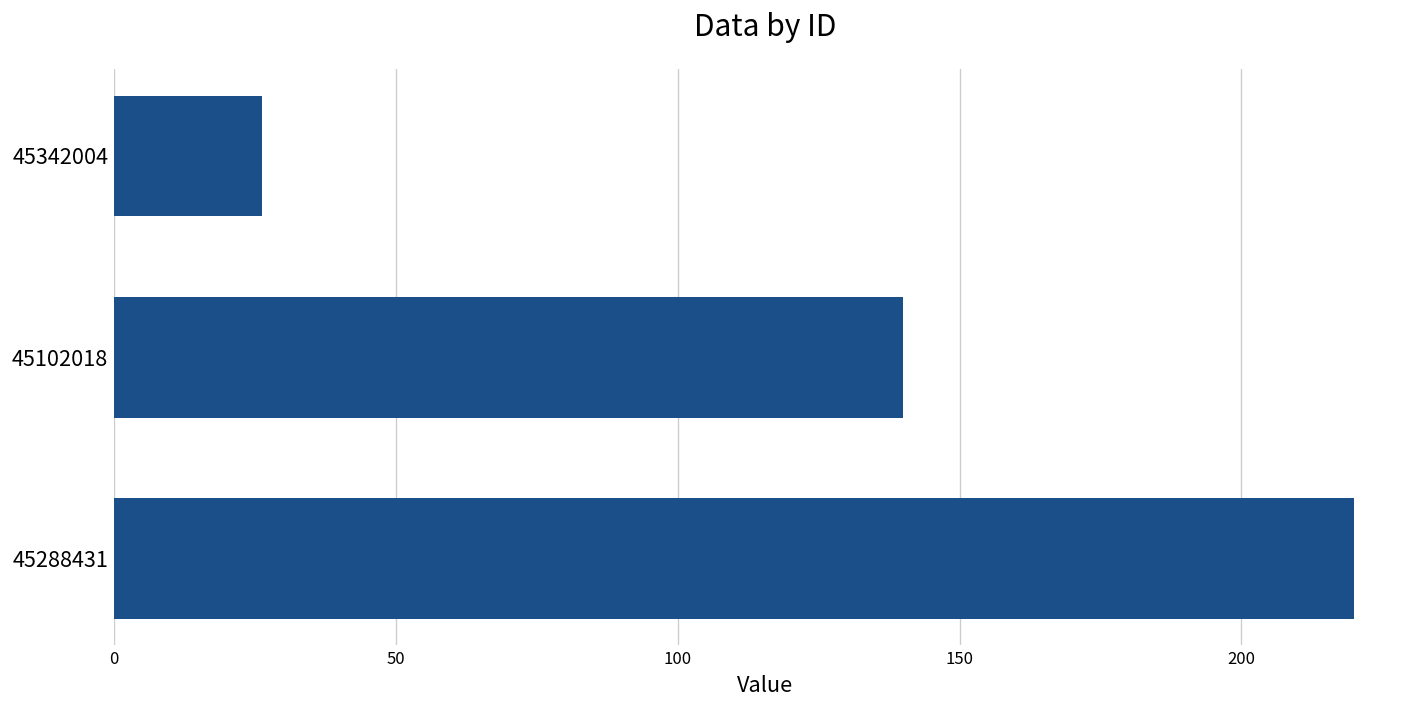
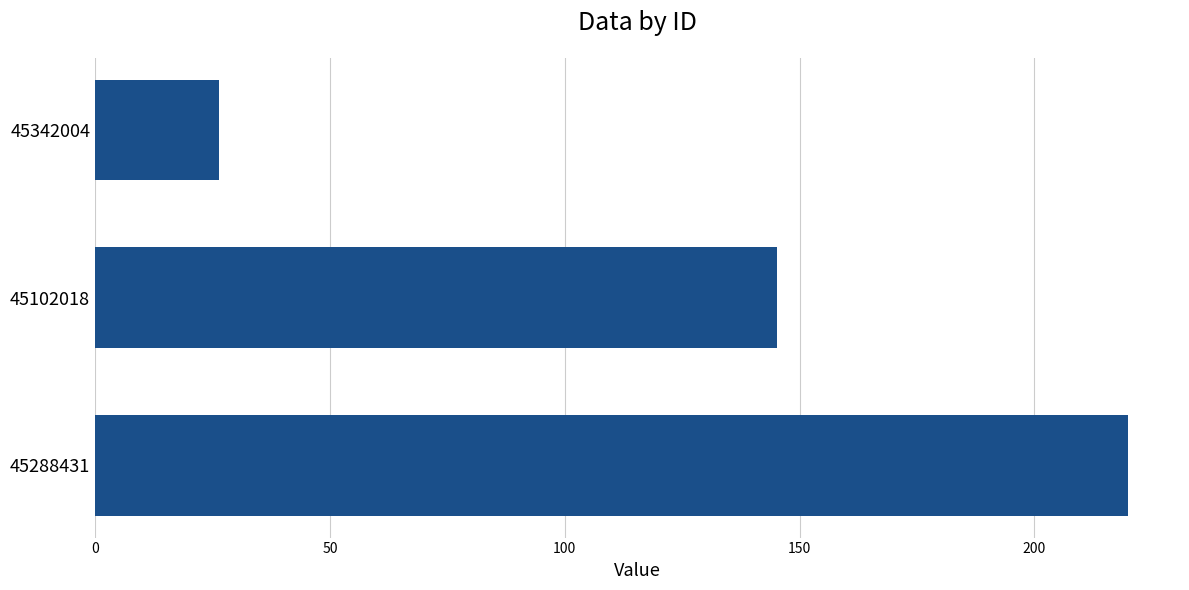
  {
    "45342004": 26,
-   "45102018": 140,
+   "45102018": 145,
    "45288431": 220
  }
